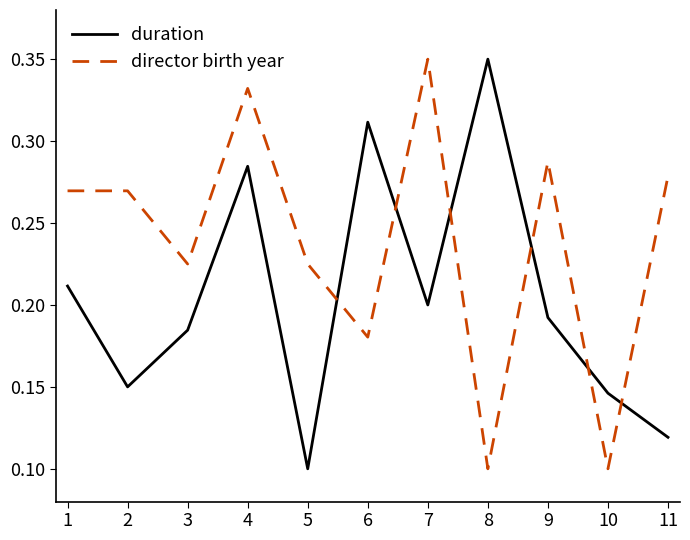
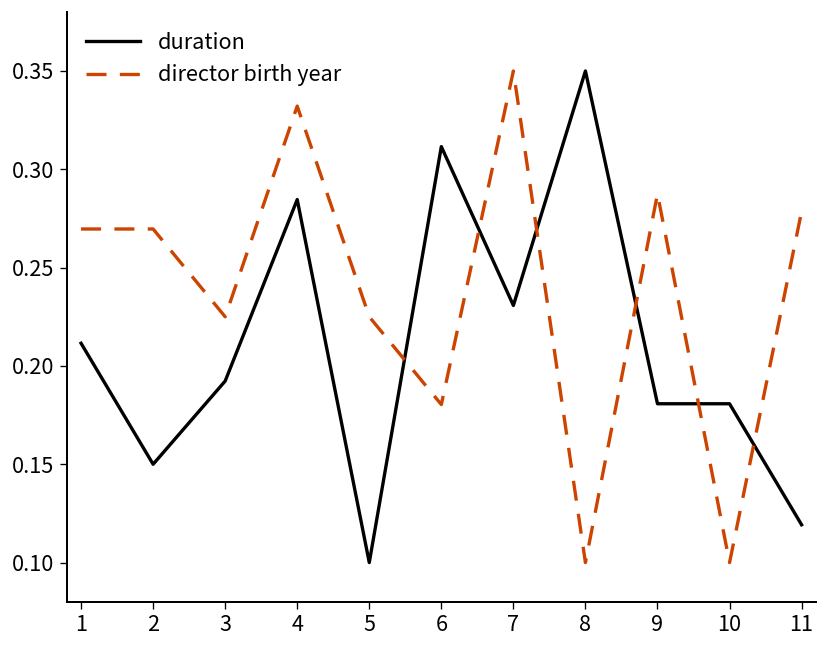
  {
    "duration": {
      "1": 0.212,
      "2": 0.150,
-     "3": 0.185,
+     "3": 0.192,
      "4": 0.285,
      "5": 0.100,
      "6": 0.312,
-     "7": 0.200,
+     "7": 0.231,
      "8": 0.350,
-     "9": 0.192,
-     "10": 0.146,
+     "9": 0.181,
+     "10": 0.181,
      "11": 0.119
    },
    "director birth year": {
      "1": 0.270,
      "2": 0.270,
      "3": 0.225,
      "4": 0.332,
      "5": 0.225,
      "6": 0.180,
      "7": 0.350,
      "8": 0.100,
      "9": 0.288,
      "10": 0.100,
      "11": 0.279
    }
  }
